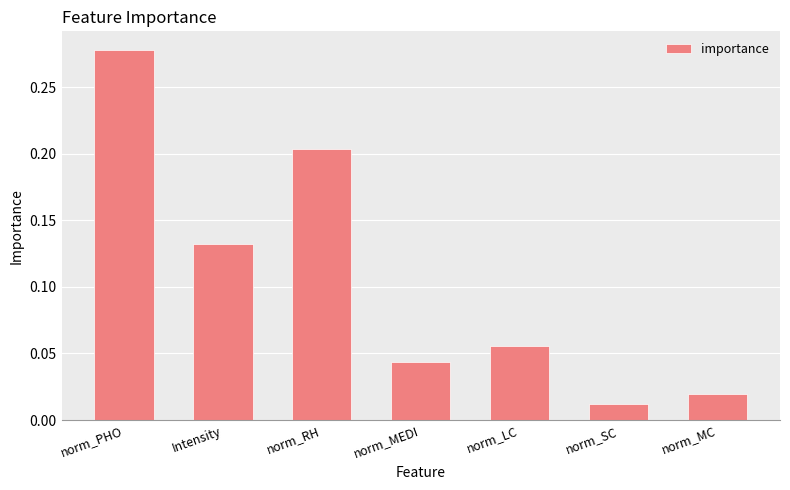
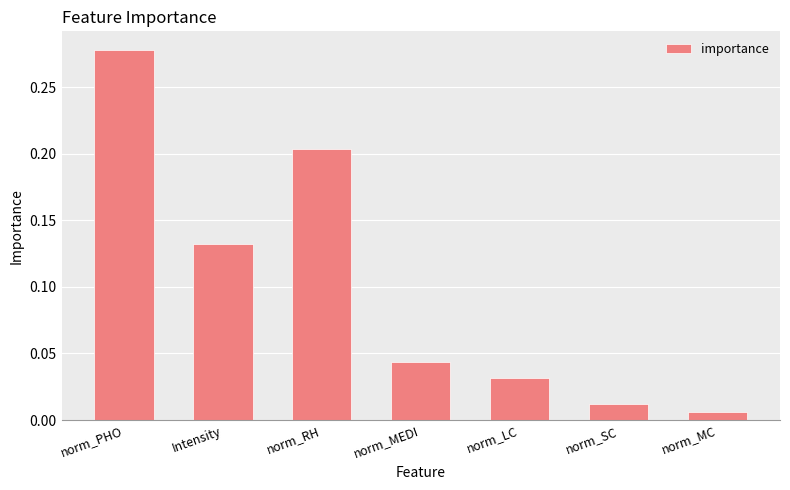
  {
    "norm_PHO": 0.278,
    "Intensity": 0.132,
    "norm_RH": 0.203,
    "norm_MEDI": 0.044,
-   "norm_LC": 0.056,
+   "norm_LC": 0.031,
    "norm_SC": 0.012,
-   "norm_MC": 0.020
+   "norm_MC": 0.006
  }
